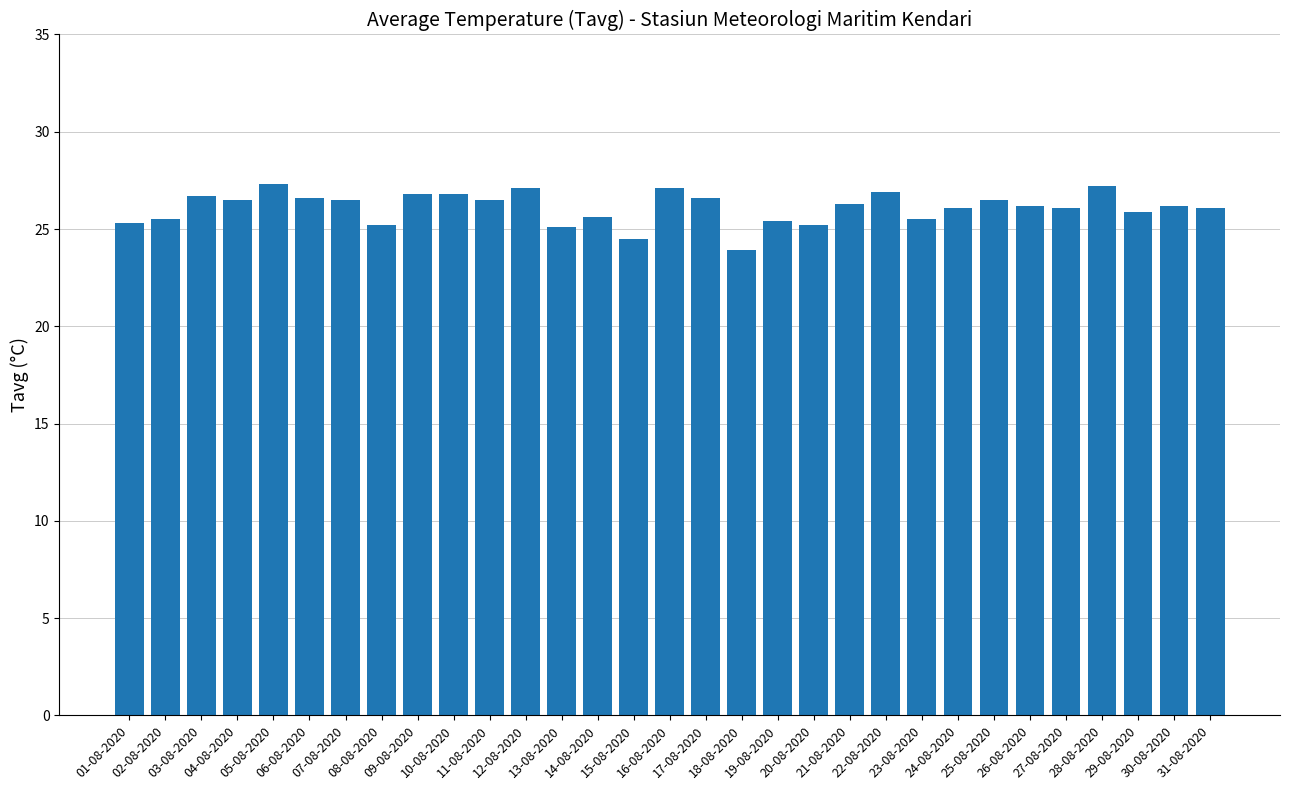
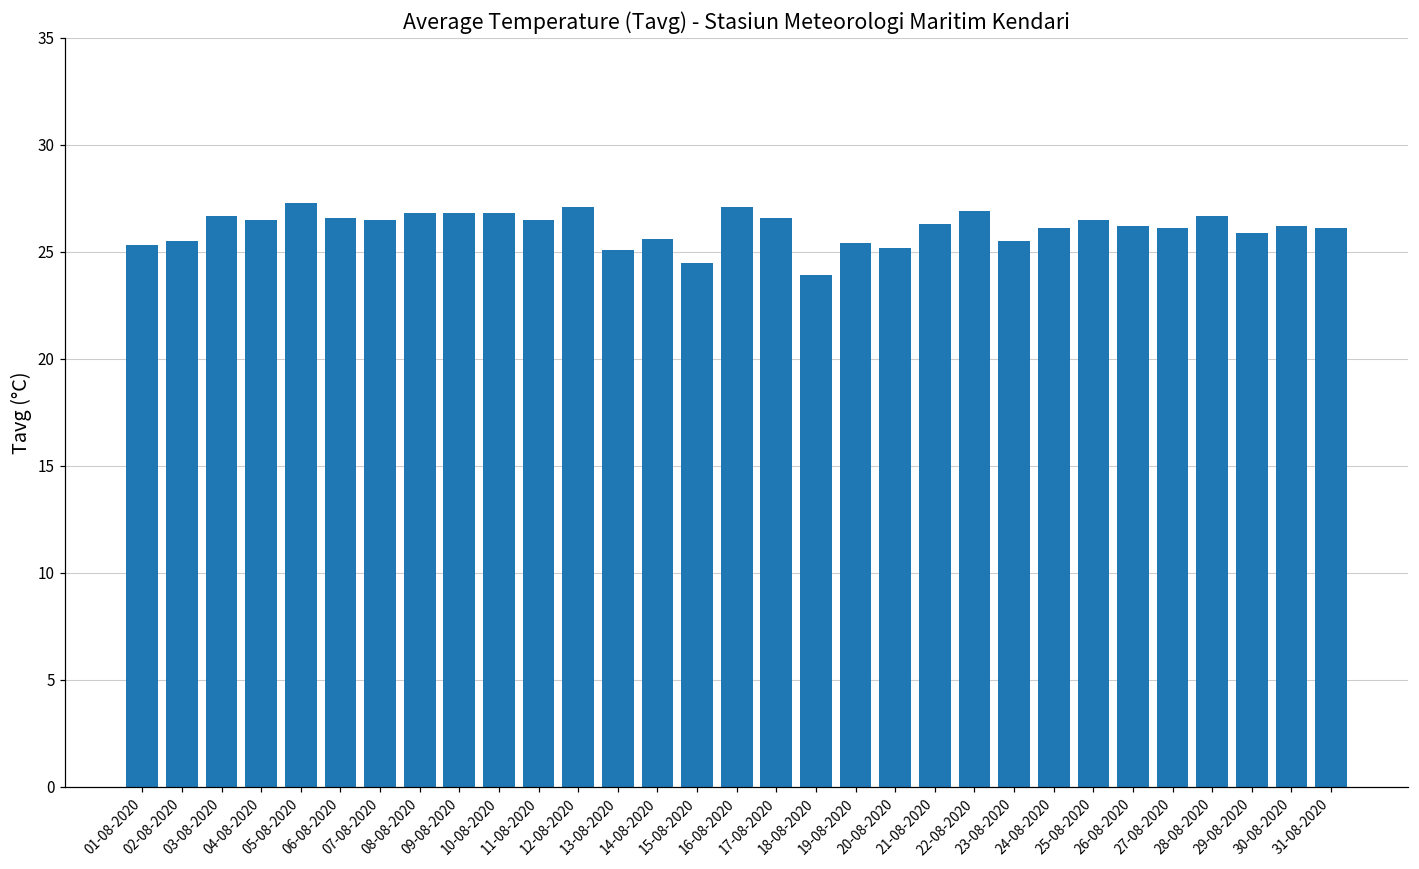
  {
    "01-08-2020": 25.3,
    "02-08-2020": 25.5,
    "03-08-2020": 26.7,
    "04-08-2020": 26.5,
    "05-08-2020": 27.3,
    "06-08-2020": 26.6,
    "07-08-2020": 26.5,
-   "08-08-2020": 25.2,
+   "08-08-2020": 26.8,
    "09-08-2020": 26.8,
    "10-08-2020": 26.8,
    "11-08-2020": 26.5,
    "12-08-2020": 27.1,
    "13-08-2020": 25.1,
    "14-08-2020": 25.6,
    "15-08-2020": 24.5,
    "16-08-2020": 27.1,
    "17-08-2020": 26.6,
    "18-08-2020": 23.9,
    "19-08-2020": 25.4,
    "20-08-2020": 25.2,
    "21-08-2020": 26.3,
    "22-08-2020": 26.9,
    "23-08-2020": 25.5,
    "24-08-2020": 26.1,
    "25-08-2020": 26.5,
    "26-08-2020": 26.2,
    "27-08-2020": 26.1,
-   "28-08-2020": 27.2,
+   "28-08-2020": 26.7,
    "29-08-2020": 25.9,
    "30-08-2020": 26.2,
    "31-08-2020": 26.1
  }
